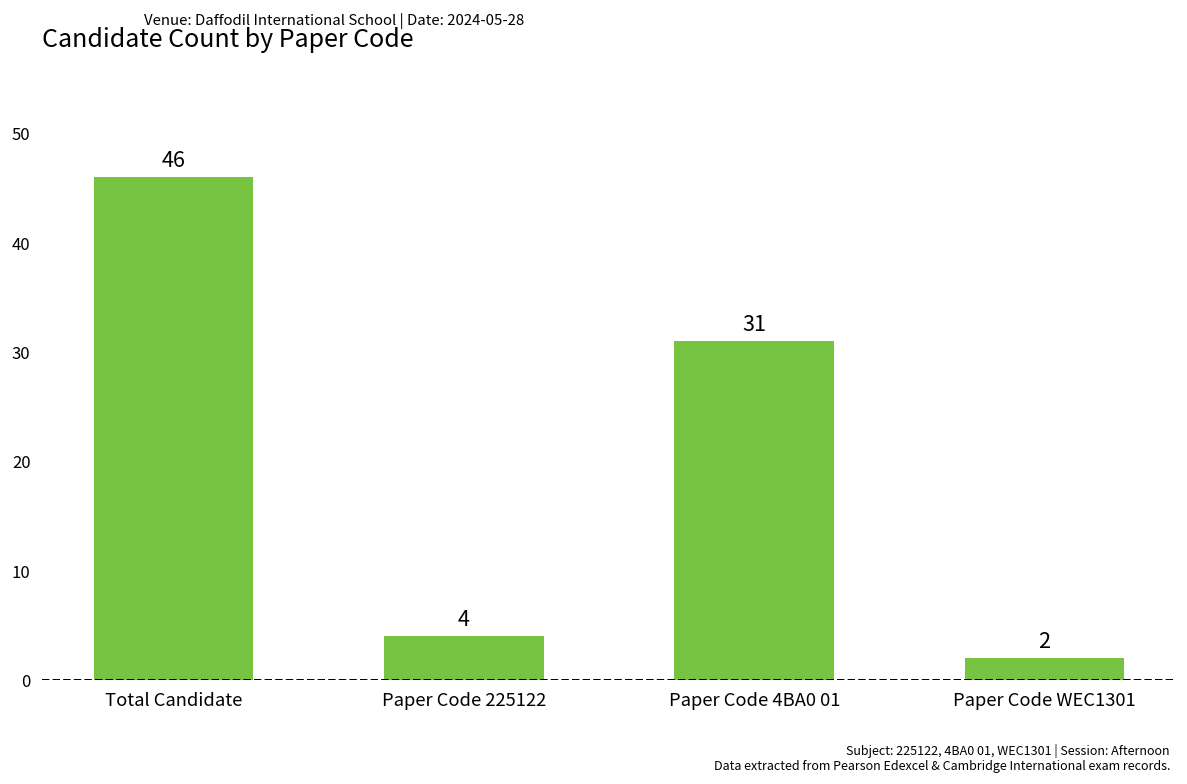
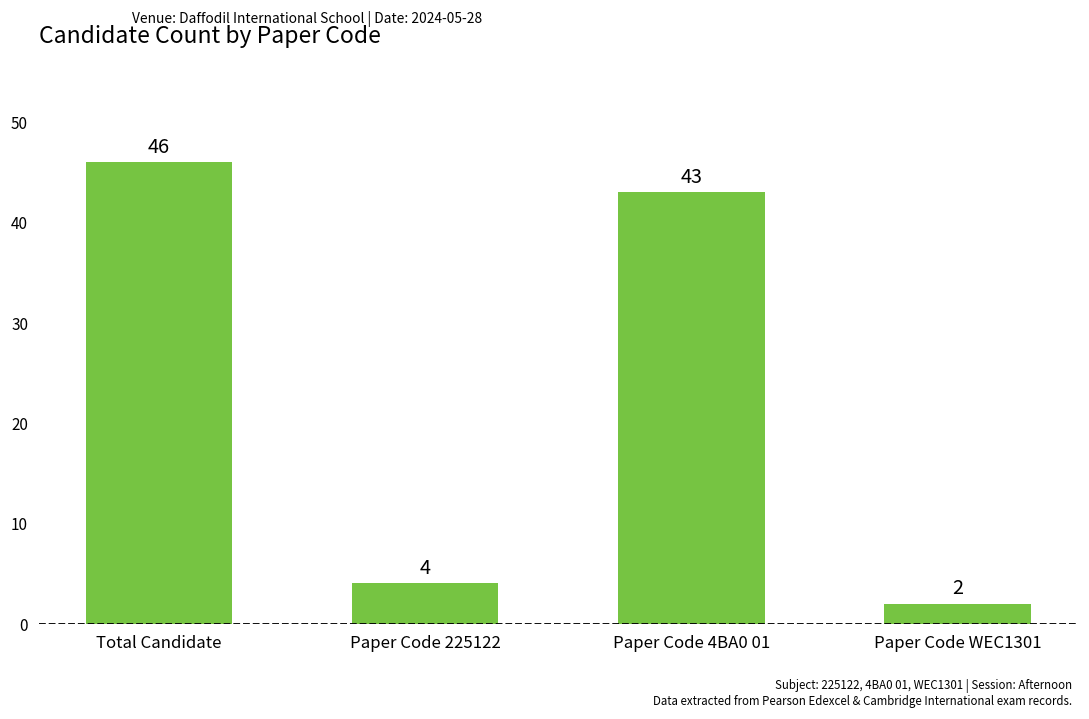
  {
    "Total Candidate": 46,
    "Paper Code 225122": 4,
-   "Paper Code 4BA0 01": 31,
+   "Paper Code 4BA0 01": 43,
    "Paper Code WEC1301": 2
  }
